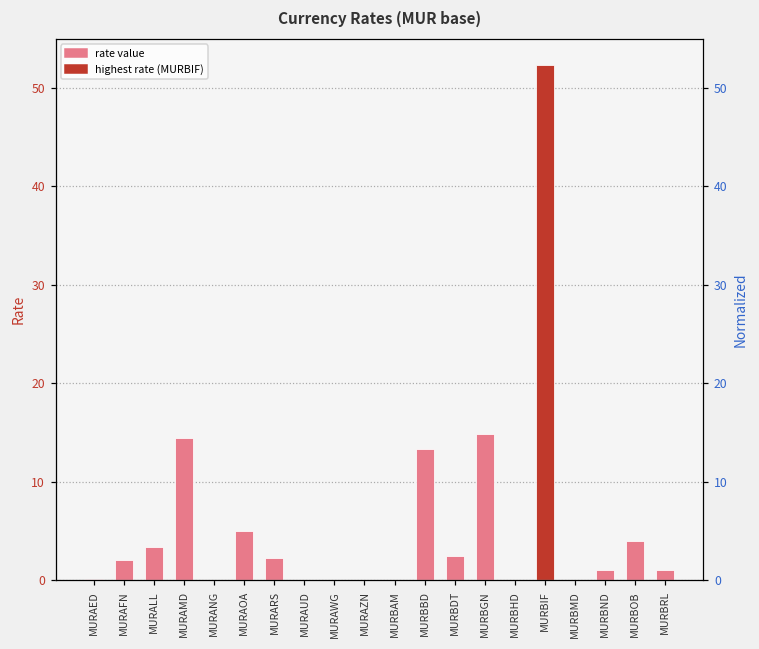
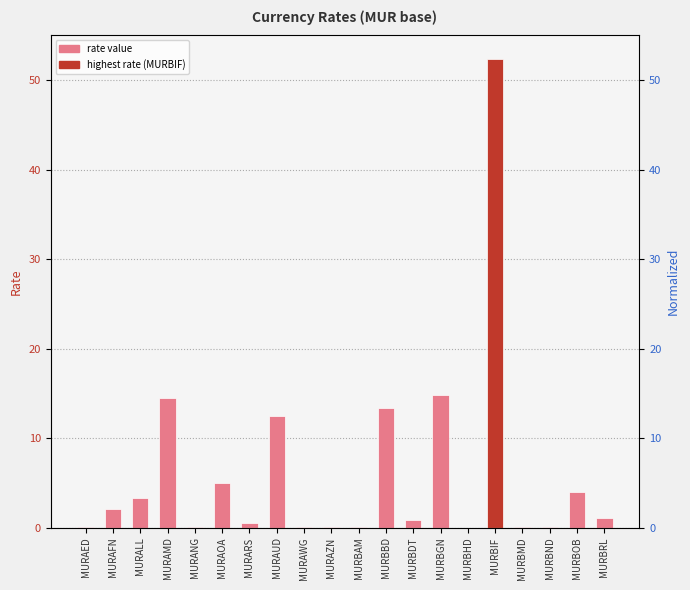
  {
    "MURAFN": 2,
    "MURALL": 3,
    "MURAMD": 14,
    "MURAOA": 5,
-   "MURARS": 2,
-   "MURAUD": 0,
+   "MURARS": 1,
+   "MURAUD": 13,
    "MURBBD": 13,
-   "MURBDT": 2,
+   "MURBDT": 1,
    "MURBGN": 15,
    "MURBIF": 52,
-   "MURBND": 1,
+   "MURBND": 0,
    "MURBOB": 4,
    "MURBRL": 1
  }
